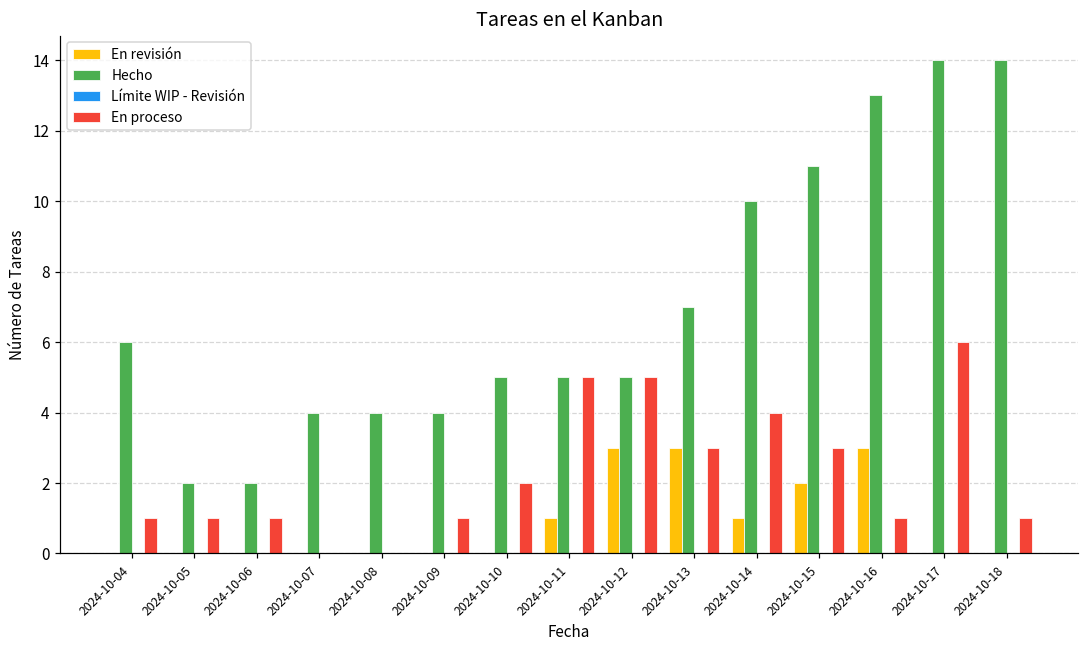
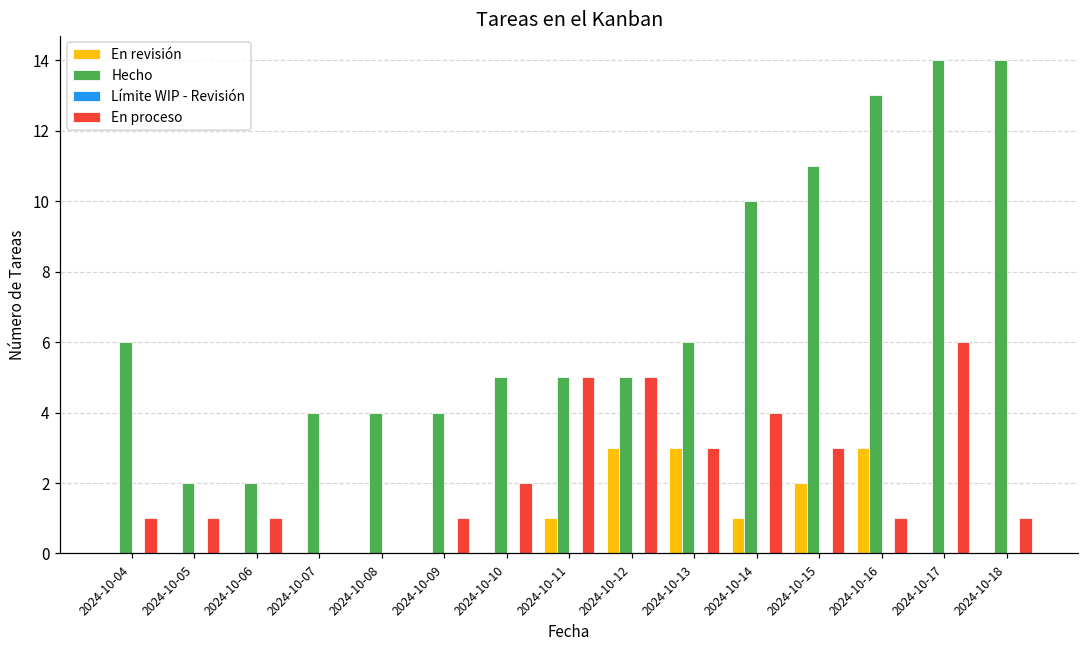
  {
    "En revisión": {
      "2024-10-04": 0,
      "2024-10-05": 0,
      "2024-10-06": 0,
      "2024-10-07": 0,
      "2024-10-08": 0,
      "2024-10-09": 0,
      "2024-10-10": 0,
      "2024-10-11": 1,
      "2024-10-12": 3,
      "2024-10-13": 3,
      "2024-10-14": 1,
      "2024-10-15": 2,
      "2024-10-16": 3,
      "2024-10-17": 0,
      "2024-10-18": 0
    },
    "Hecho": {
      "2024-10-04": 6,
      "2024-10-05": 2,
      "2024-10-06": 2,
      "2024-10-07": 4,
      "2024-10-08": 4,
      "2024-10-09": 4,
      "2024-10-10": 5,
      "2024-10-11": 5,
      "2024-10-12": 5,
-     "2024-10-13": 7,
+     "2024-10-13": 6,
      "2024-10-14": 10,
      "2024-10-15": 11,
      "2024-10-16": 13,
      "2024-10-17": 14,
      "2024-10-18": 14
    },
    "Límite WIP - Revisión": {
      "2024-10-04": 0,
      "2024-10-05": 0,
      "2024-10-06": 0,
      "2024-10-07": 0,
      "2024-10-08": 0,
      "2024-10-09": 0,
      "2024-10-10": 0,
      "2024-10-11": 0,
      "2024-10-12": 0,
      "2024-10-13": 0,
      "2024-10-14": 0,
      "2024-10-15": 0,
      "2024-10-16": 0,
      "2024-10-17": 0,
      "2024-10-18": 0
    },
    "En proceso": {
      "2024-10-04": 1,
      "2024-10-05": 1,
      "2024-10-06": 1,
      "2024-10-07": 0,
      "2024-10-08": 0,
      "2024-10-09": 1,
      "2024-10-10": 2,
      "2024-10-11": 5,
      "2024-10-12": 5,
      "2024-10-13": 3,
      "2024-10-14": 4,
      "2024-10-15": 3,
      "2024-10-16": 1,
      "2024-10-17": 6,
      "2024-10-18": 1
    }
  }
